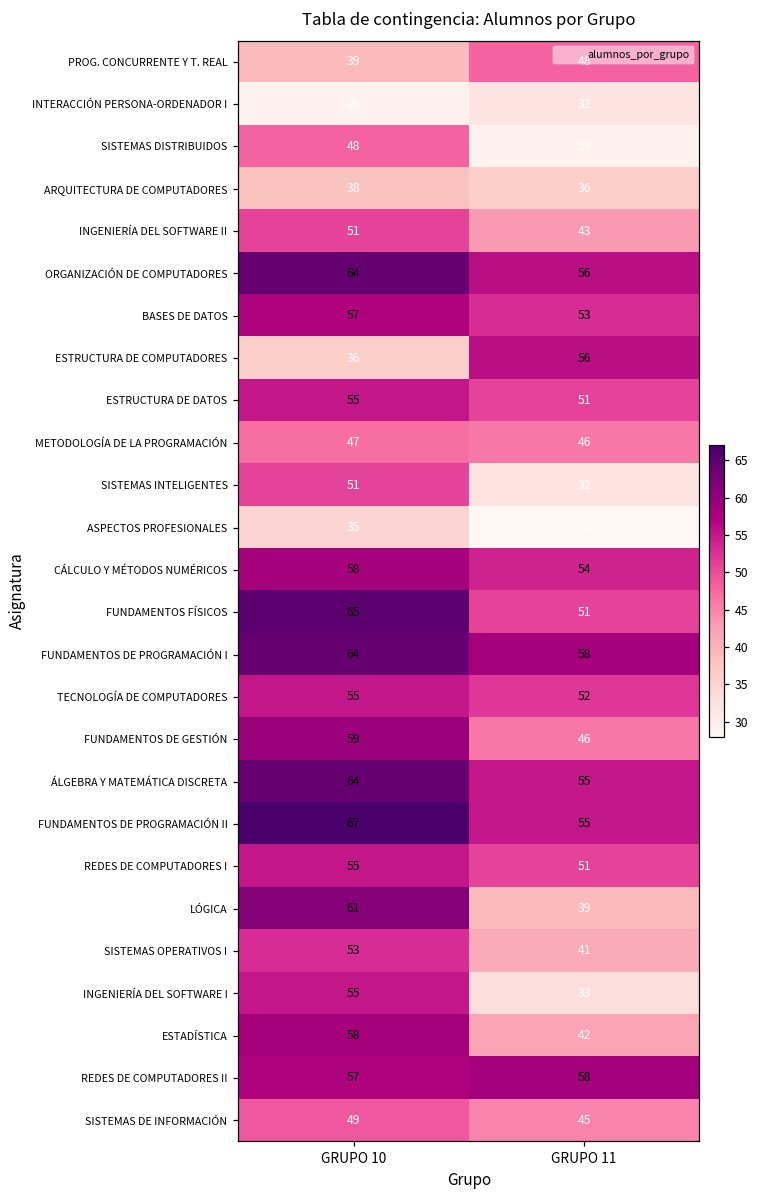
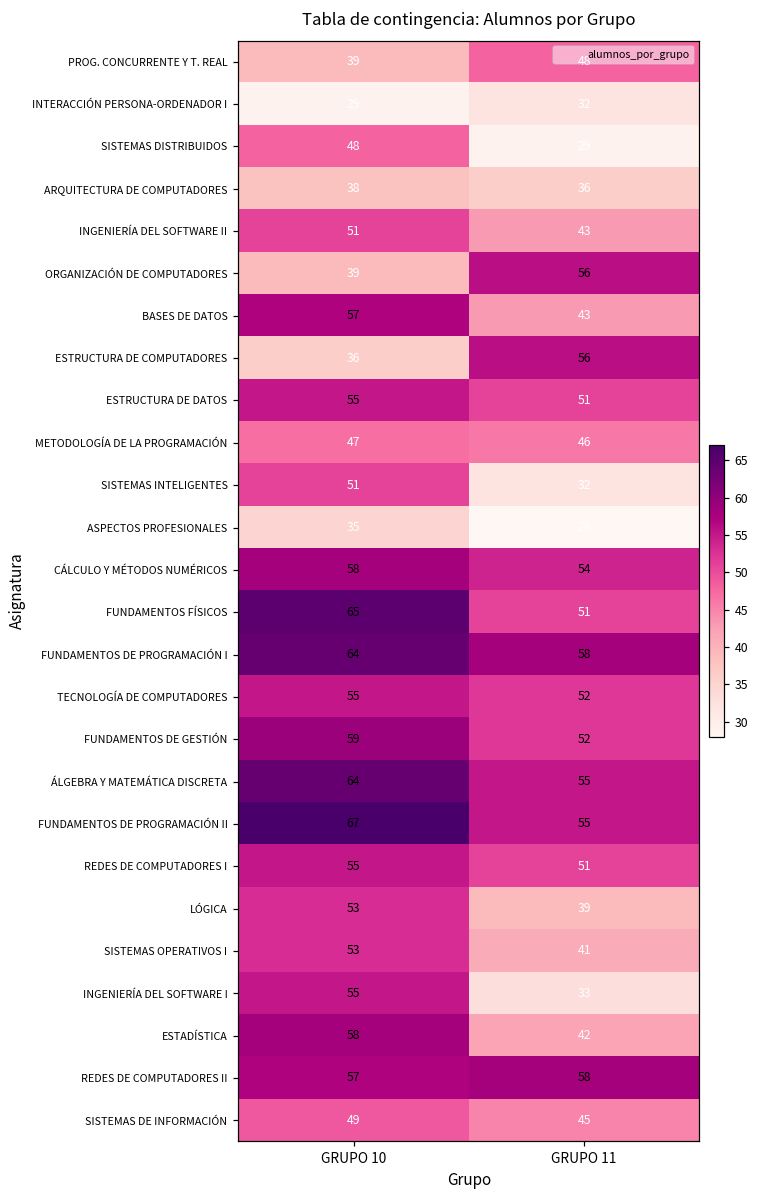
  {
    "PROG. CONCURRENTE Y T. REAL": {
      "GRUPO 10": 39
    },
    "SISTEMAS DISTRIBUIDOS": {
      "GRUPO 10": 48
    },
    "ARQUITECTURA DE COMPUTADORES": {
      "GRUPO 10": 38,
      "GRUPO 11": 36
    },
    "INGENIERÍA DEL SOFTWARE II": {
      "GRUPO 10": 51,
      "GRUPO 11": 43
    },
    "ORGANIZACIÓN DE COMPUTADORES": {
-     "GRUPO 10": 64,
+     "GRUPO 10": 39,
      "GRUPO 11": 56
    },
    "BASES DE DATOS": {
      "GRUPO 10": 57,
-     "GRUPO 11": 53
+     "GRUPO 11": 43
    },
    "ESTRUCTURA DE COMPUTADORES": {
      "GRUPO 10": 36,
      "GRUPO 11": 56
    },
    "ESTRUCTURA DE DATOS": {
      "GRUPO 10": 55,
      "GRUPO 11": 51
    },
    "METODOLOGÍA DE LA PROGRAMACIÓN": {
      "GRUPO 10": 47,
      "GRUPO 11": 46
    },
    "SISTEMAS INTELIGENTES": {
      "GRUPO 10": 51
    },
    "CÁLCULO Y MÉTODOS NUMÉRICOS": {
      "GRUPO 10": 58,
      "GRUPO 11": 54
    },
    "FUNDAMENTOS FÍSICOS": {
      "GRUPO 10": 65,
      "GRUPO 11": 51
    },
    "FUNDAMENTOS DE PROGRAMACIÓN I": {
      "GRUPO 10": 64,
      "GRUPO 11": 58
    },
    "TECNOLOGÍA DE COMPUTADORES": {
      "GRUPO 10": 55,
      "GRUPO 11": 52
    },
    "FUNDAMENTOS DE GESTIÓN": {
      "GRUPO 10": 59,
-     "GRUPO 11": 46
+     "GRUPO 11": 52
    },
    "ÁLGEBRA Y MATEMÁTICA DISCRETA": {
      "GRUPO 10": 64,
      "GRUPO 11": 55
    },
    "FUNDAMENTOS DE PROGRAMACIÓN II": {
      "GRUPO 10": 67,
      "GRUPO 11": 55
    },
    "REDES DE COMPUTADORES I": {
      "GRUPO 10": 55,
      "GRUPO 11": 51
    },
    "LÓGICA": {
-     "GRUPO 10": 61,
+     "GRUPO 10": 53,
      "GRUPO 11": 39
    },
    "SISTEMAS OPERATIVOS I": {
      "GRUPO 10": 53,
      "GRUPO 11": 41
    },
    "INGENIERÍA DEL SOFTWARE I": {
      "GRUPO 10": 55
    },
    "ESTADÍSTICA": {
      "GRUPO 10": 58,
      "GRUPO 11": 42
    },
    "REDES DE COMPUTADORES II": {
      "GRUPO 10": 57,
      "GRUPO 11": 58
    },
    "SISTEMAS DE INFORMACIÓN": {
      "GRUPO 10": 49,
      "GRUPO 11": 45
    }
  }
